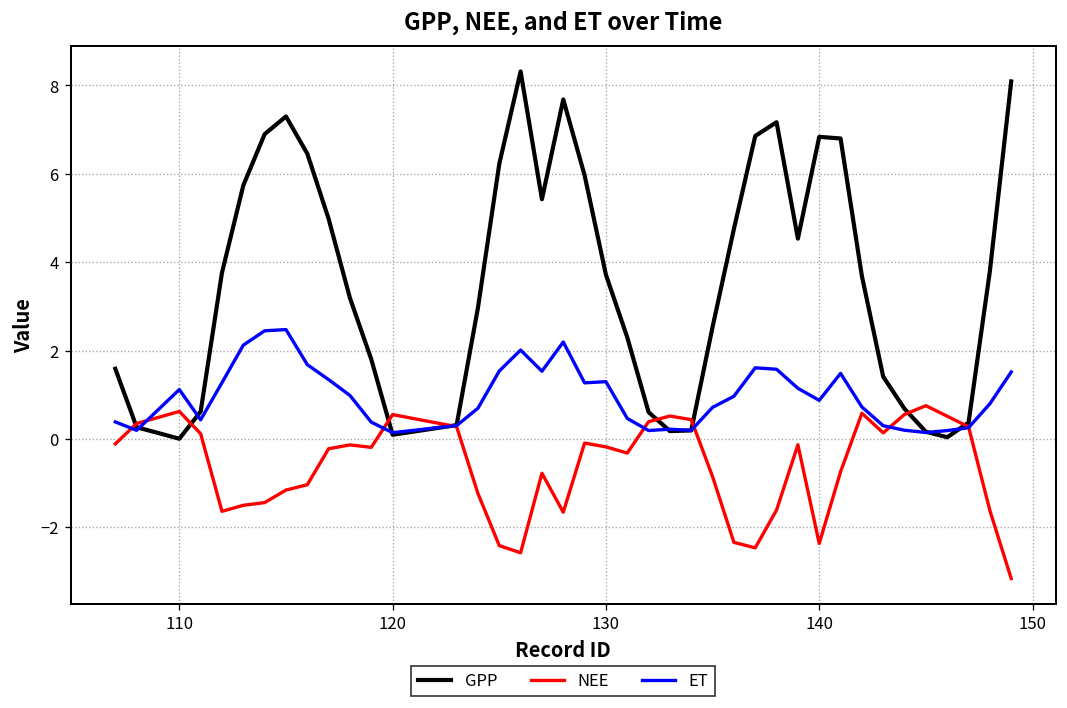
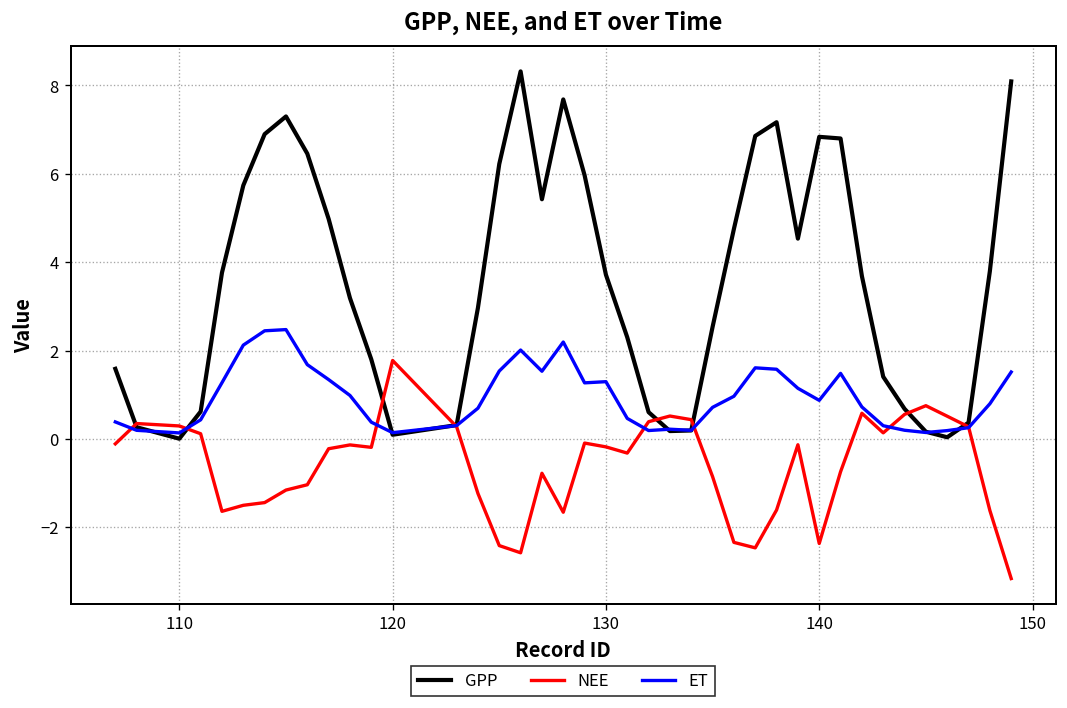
  {
    "GPP": {
      "110": 0.0,
      "130": 3.7,
      "140": 6.8
    },
    "NEE": {
-     "110": 0.6,
-     "120": 0.6,
+     "110": 0.3,
+     "120": 1.8,
      "130": -0.2,
      "140": -2.4
    },
    "ET": {
-     "110": 1.1,
+     "110": 0.1,
      "130": 1.3,
      "140": 0.9
    }
  }
